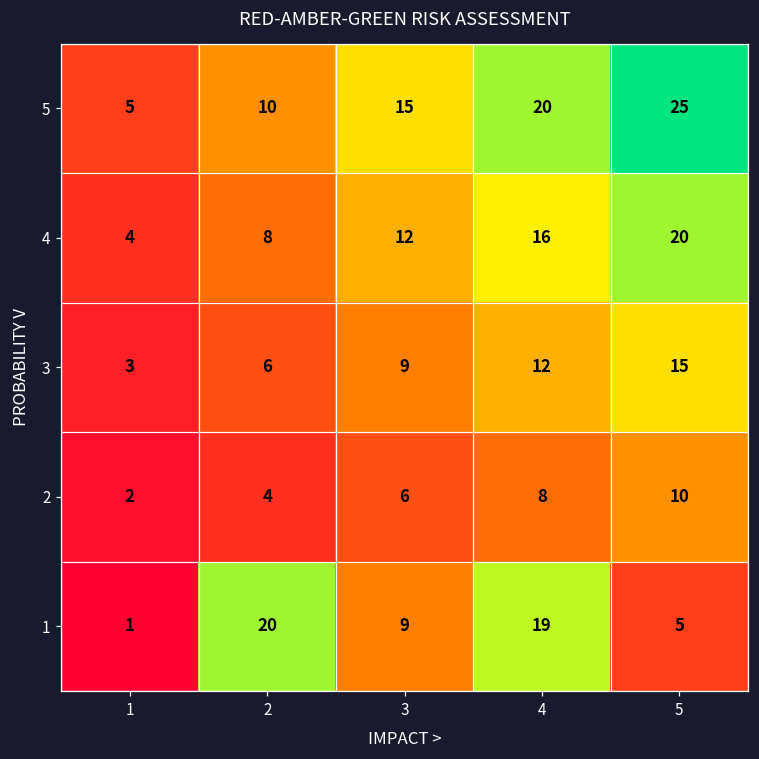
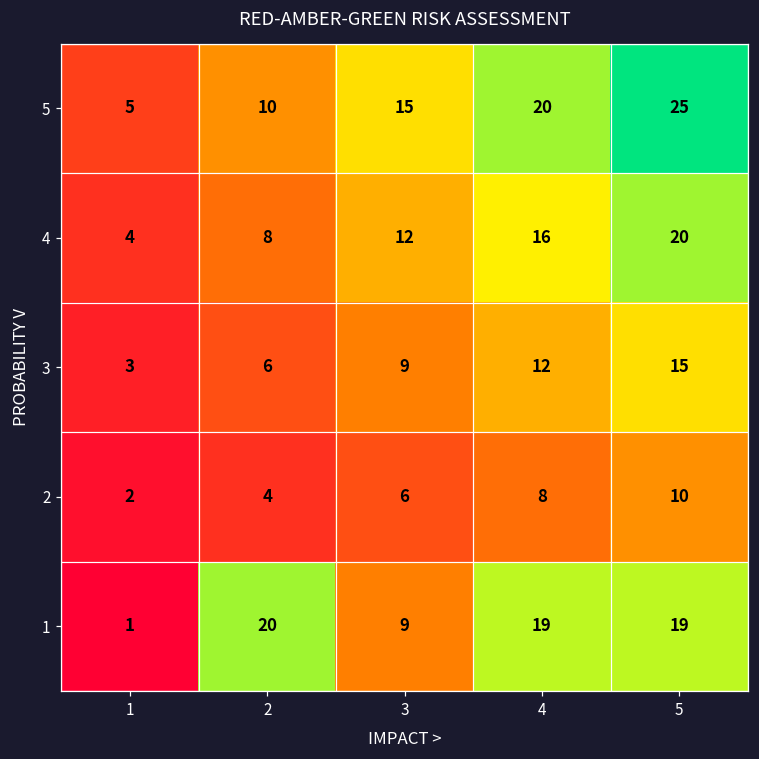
  {
    "5": {
      "1": 5,
      "2": 10,
      "3": 15,
      "4": 20,
      "5": 25
    },
    "4": {
      "1": 4,
      "2": 8,
      "3": 12,
      "4": 16,
      "5": 20
    },
    "3": {
      "1": 3,
      "2": 6,
      "3": 9,
      "4": 12,
      "5": 15
    },
    "2": {
      "1": 2,
      "2": 4,
      "3": 6,
      "4": 8,
      "5": 10
    },
    "1": {
      "1": 1,
      "2": 20,
      "3": 9,
      "4": 19,
-     "5": 5
+     "5": 19
    }
  }
